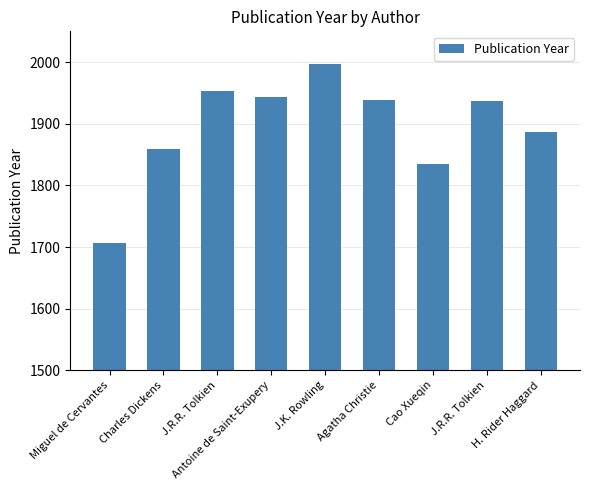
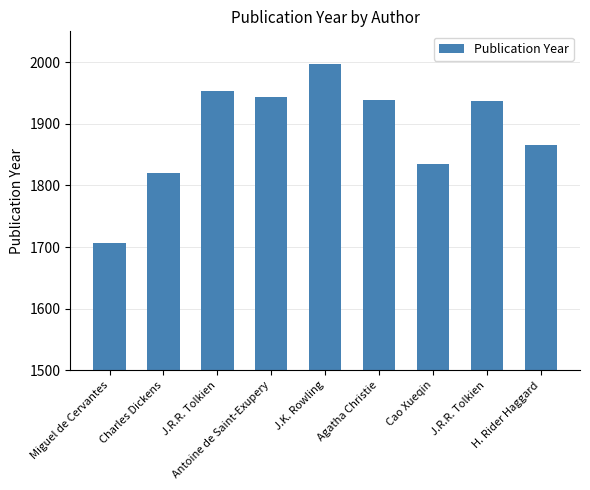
  {
    "Miguel de Cervantes": 1710,
-   "Charles Dickens": 1860,
+   "Charles Dickens": 1820,
    "Antoine de Saint-Exupery": 1940,
    "J.K. Rowling": 2000,
    "Agatha Christie": 1940,
    "Cao Xueqin": 1830,
-   "H. Rider Haggard": 1890
+   "H. Rider Haggard": 1870
  }
